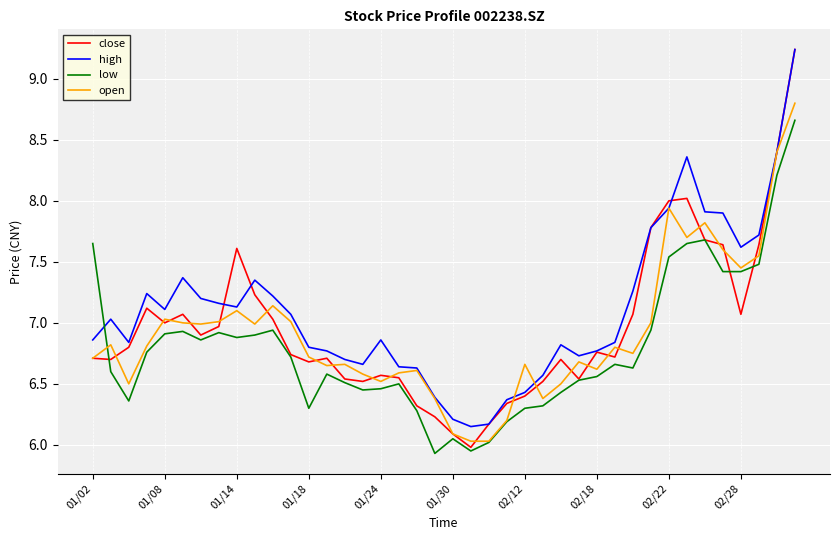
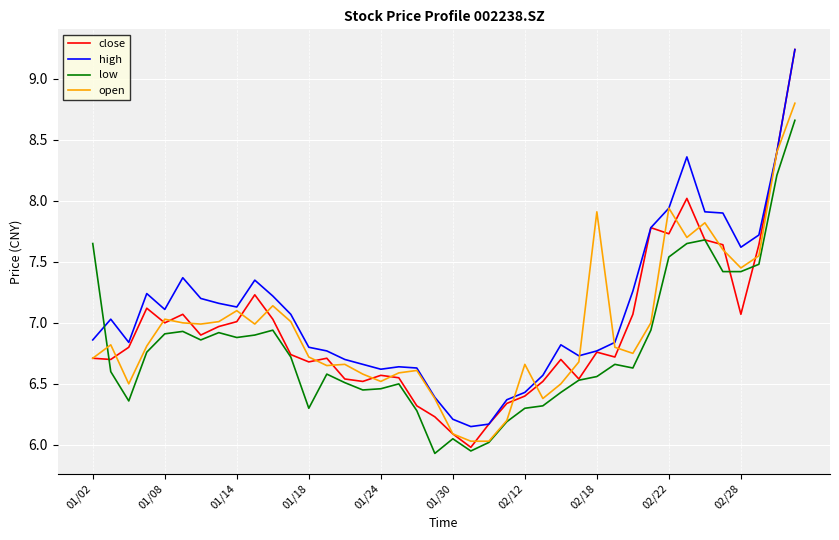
  {
    "close": {
      "01/08": 7.00,
-     "01/14": 7.61,
+     "01/14": 7.01,
      "01/18": 6.68,
      "01/24": 6.57,
      "02/12": 6.40,
-     "02/22": 8.00,
+     "02/22": 7.73,
      "02/28": 7.07
    },
    "high": {
      "01/02": 6.86,
      "01/08": 7.11,
      "01/14": 7.13,
      "01/18": 6.80,
-     "01/24": 6.86,
+     "01/24": 6.62,
      "01/30": 6.21,
      "02/12": 6.43,
      "02/28": 7.62
    },
    "low": {
      "01/02": 7.65,
      "01/08": 6.91,
      "01/14": 6.88,
      "01/18": 6.30,
      "01/24": 6.46,
      "01/30": 6.05,
      "02/12": 6.30,
      "02/18": 6.56,
      "02/22": 7.54,
      "02/28": 7.42
    },
    "open": {
      "01/08": 7.03,
      "01/14": 7.10,
      "01/18": 6.72,
      "01/24": 6.52,
      "02/12": 6.66,
-     "02/18": 6.62,
+     "02/18": 7.91,
      "02/28": 7.45
    }
  }
